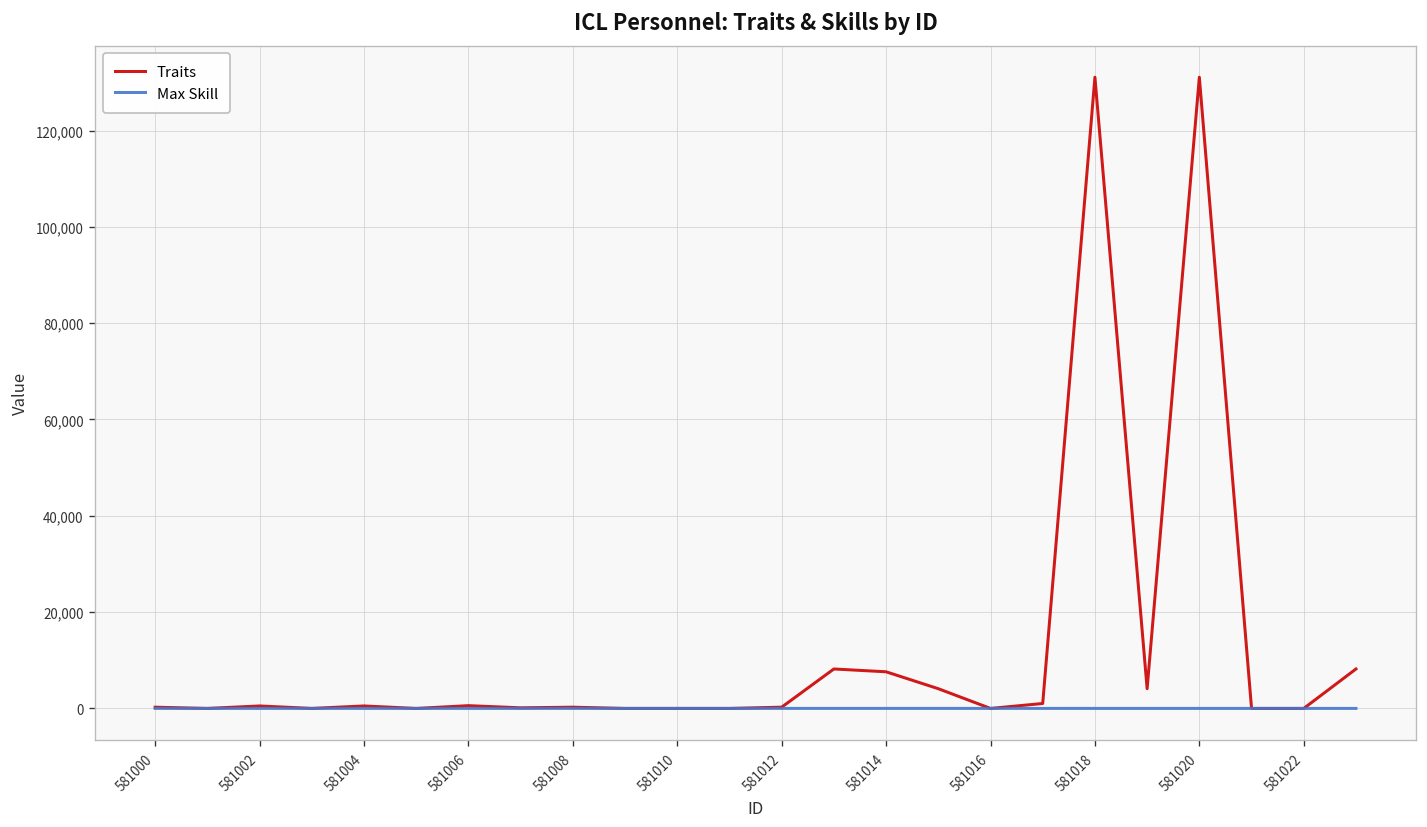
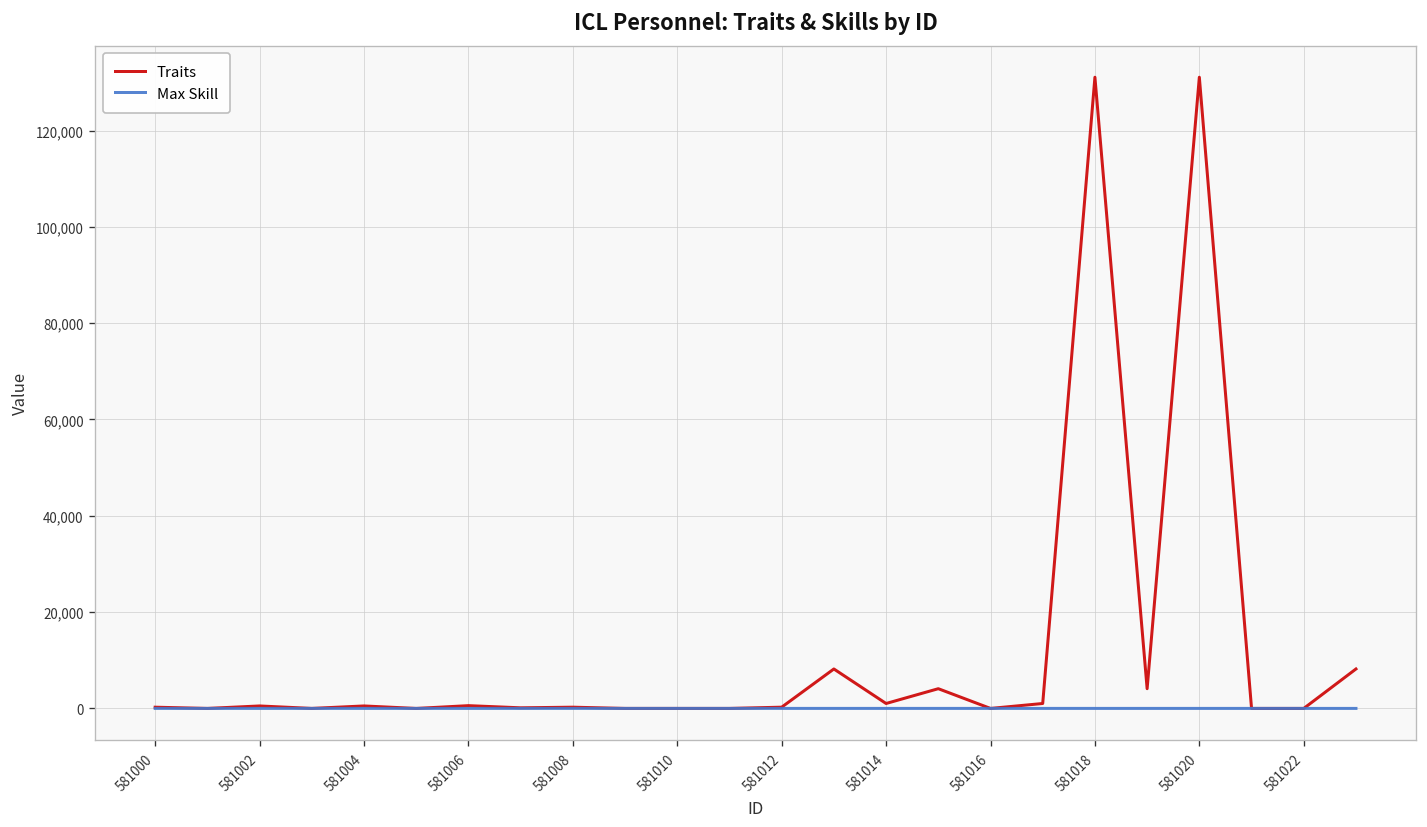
  {
    "Traits": {
-     "581014": "8,000",
+     "581014": "1,000",
      "581018": "131,000",
      "581020": "131,000"
    },
    "Max Skill": {
      "581014": "0",
      "581018": "0",
      "581020": "0"
    }
  }
